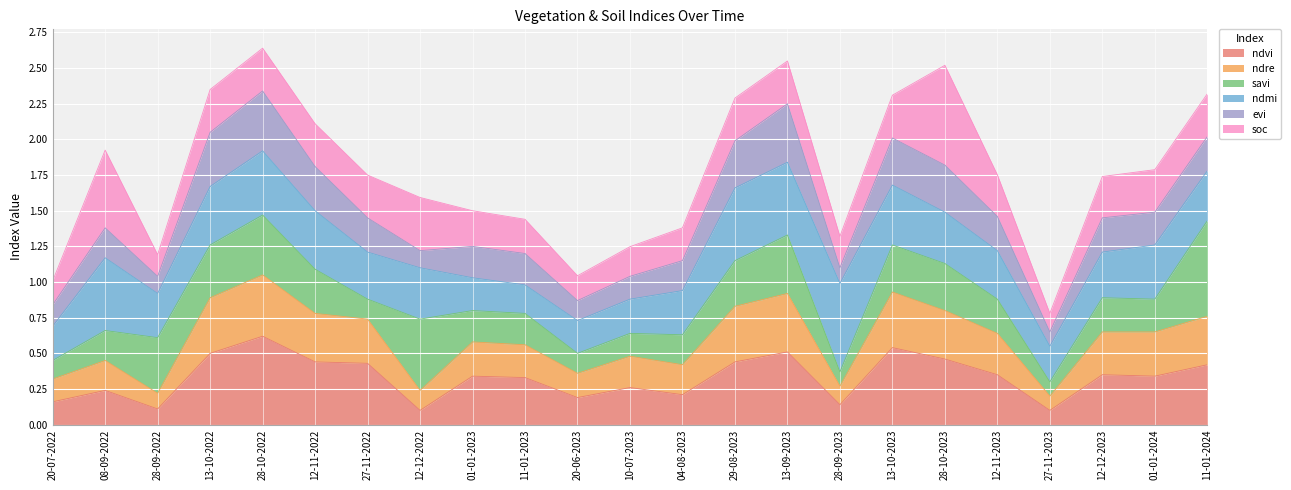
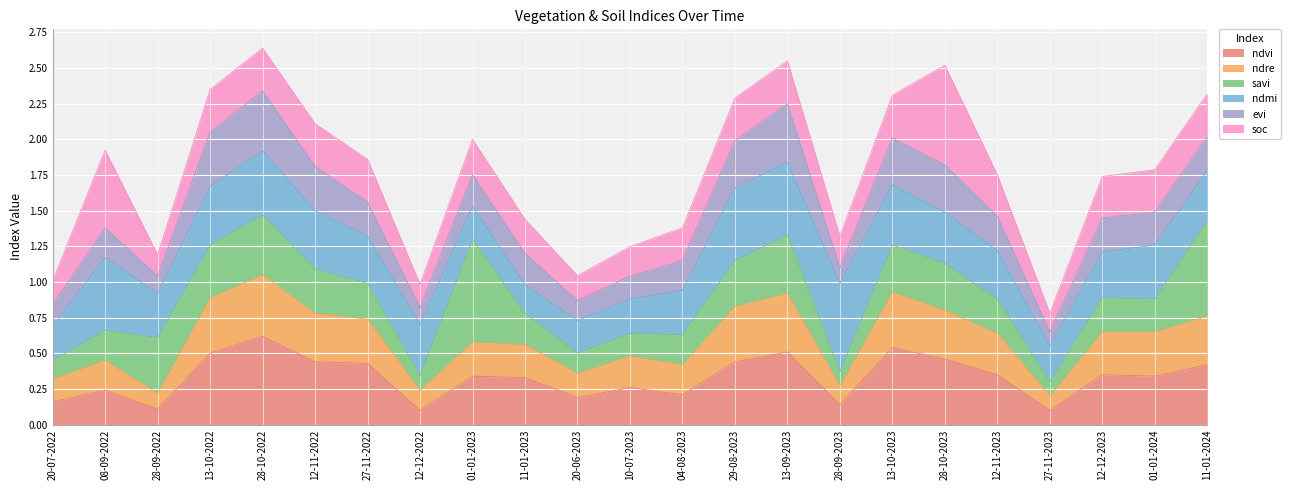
  {
    "savi": {
      "20-07-2022": 0.13,
      "08-09-2022": 0.21,
      "28-09-2022": 0.39,
      "13-10-2022": 0.37,
      "28-10-2022": 0.42,
      "12-11-2022": 0.31,
-     "27-11-2022": 0.14,
-     "12-12-2022": 0.5,
-     "01-01-2023": 0.22,
+     "27-11-2022": 0.25,
+     "12-12-2022": 0.1,
+     "01-01-2023": 0.72,
      "11-01-2023": 0.22,
      "20-06-2023": 0.14,
      "10-07-2023": 0.16,
      "04-08-2023": 0.21,
      "29-08-2023": 0.32,
      "13-09-2023": 0.41,
      "28-09-2023": 0.10,
      "13-10-2023": 0.33,
      "28-10-2023": 0.33,
      "12-11-2023": 0.24,
      "27-11-2023": 0.10,
      "12-12-2023": 0.24,
      "01-01-2024": 0.23,
      "11-01-2024": 0.67
    },
    "soc": {
      "20-07-2022": 0.17,
      "08-09-2022": 0.54,
      "28-09-2022": 0.15,
      "13-10-2022": 0.30,
      "28-10-2022": 0.30,
      "12-11-2022": 0.30,
      "27-11-2022": 0.30,
-     "12-12-2022": 0.37,
+     "12-12-2022": 0.16,
      "01-01-2023": 0.25,
      "11-01-2023": 0.24,
      "20-06-2023": 0.17,
      "10-07-2023": 0.21,
      "04-08-2023": 0.23,
      "29-08-2023": 0.30,
      "13-09-2023": 0.30,
      "28-09-2023": 0.22,
      "13-10-2023": 0.30,
      "28-10-2023": 0.70,
      "12-11-2023": 0.29,
      "27-11-2023": 0.13,
      "12-12-2023": 0.29,
      "01-01-2024": 0.30,
      "11-01-2024": 0.30
    }
  }
